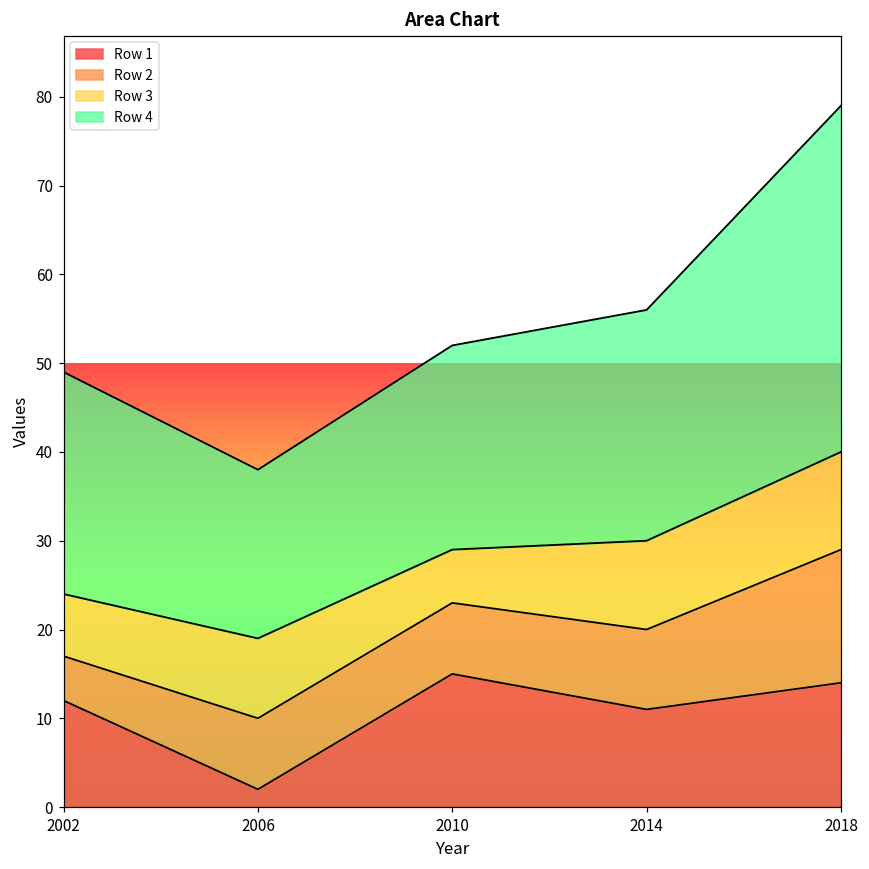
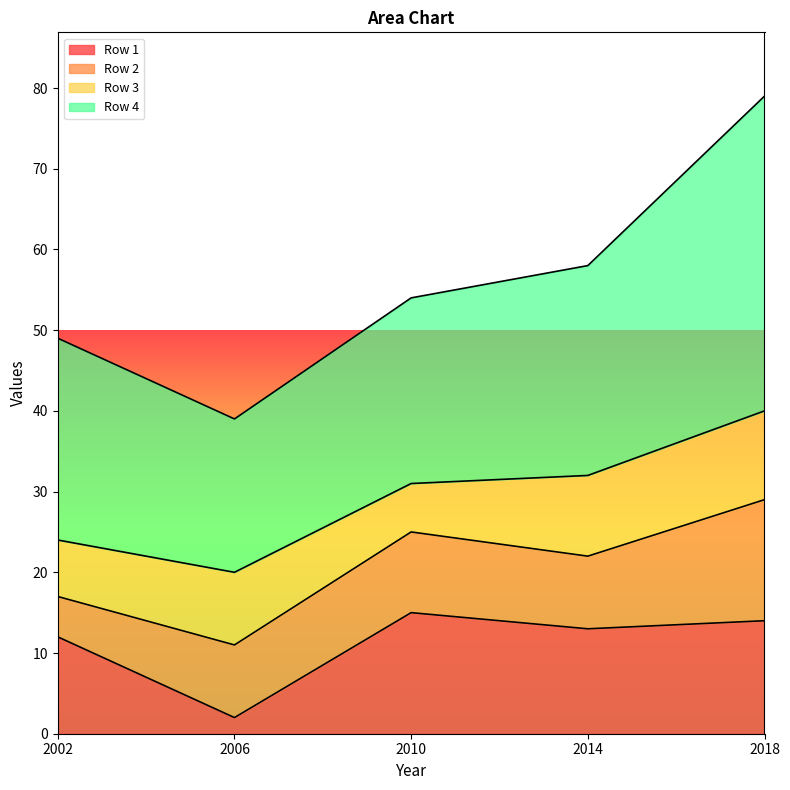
  {
    "Row 1": {
      "2002": 12,
      "2006": 2,
      "2010": 15,
-     "2014": 11,
+     "2014": 13,
      "2018": 14
    },
    "Row 2": {
      "2002": 5,
-     "2006": 8,
-     "2010": 8,
+     "2006": 9,
+     "2010": 10,
      "2014": 9,
      "2018": 15
    },
    "Row 3": {
      "2002": 7,
      "2006": 9,
      "2010": 6,
      "2014": 10,
      "2018": 11
    },
    "Row 4": {
      "2002": 25,
      "2006": 19,
      "2010": 23,
      "2014": 26,
      "2018": 39
    }
  }
